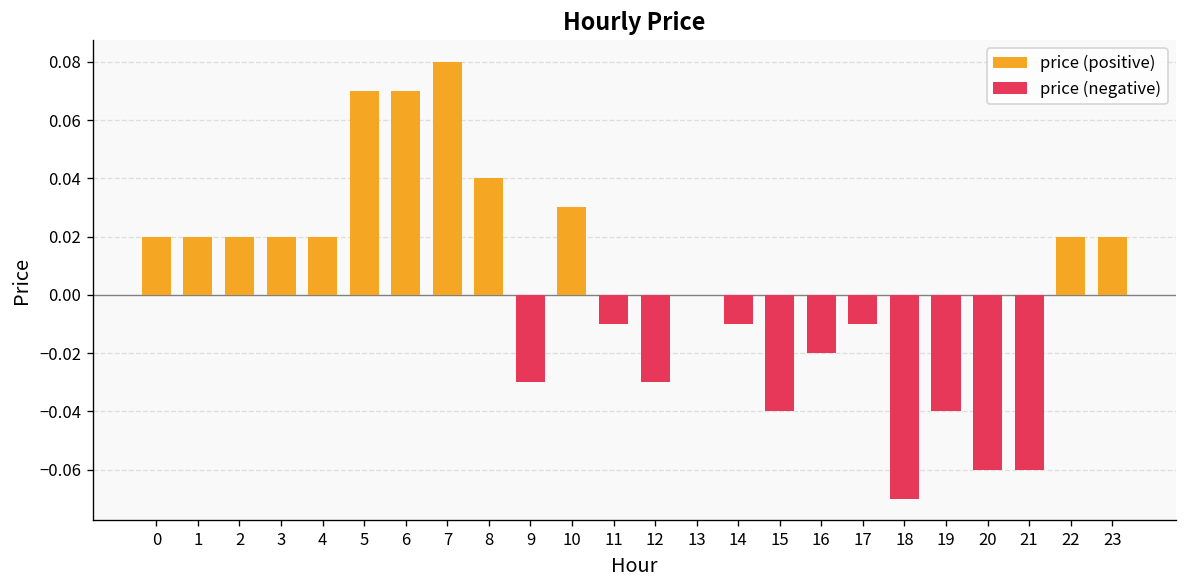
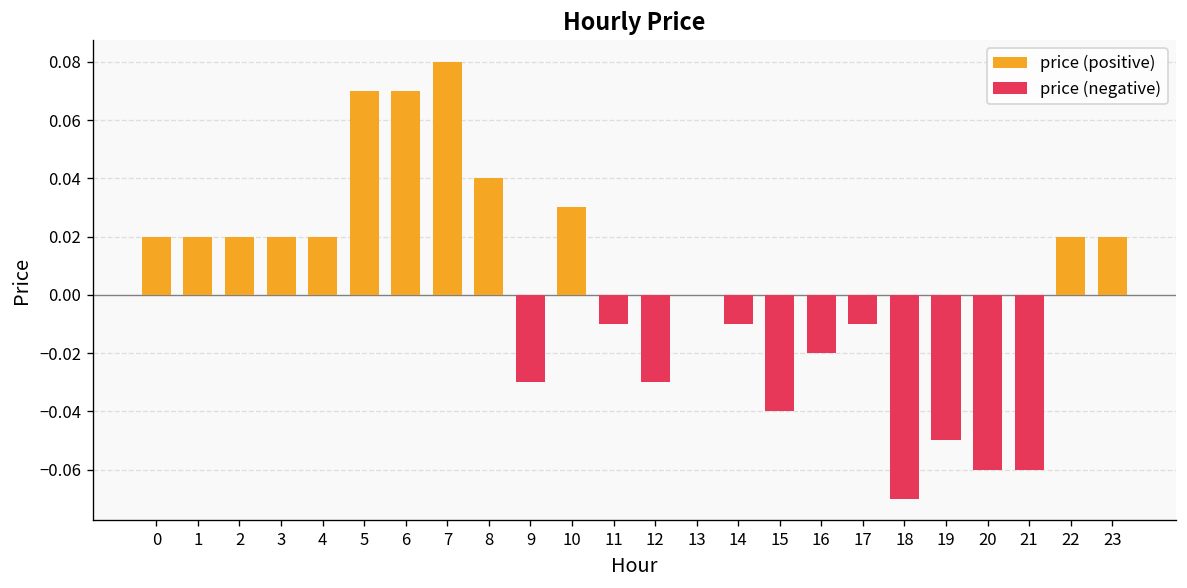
  {
    "price (positive)": {
      "0": 0.02,
      "1": 0.02,
      "2": 0.02,
      "3": 0.02,
      "4": 0.02,
      "5": 0.07,
      "6": 0.07,
      "7": 0.08,
      "8": 0.04,
      "9": 0.00,
      "10": 0.03,
      "11": 0.00,
      "12": 0.00,
      "13": 0.00,
      "14": 0.00,
      "15": 0.00,
      "16": 0.00,
      "17": 0.00,
      "18": 0.00,
      "19": 0.00,
      "20": 0.00,
      "21": 0.00,
      "22": 0.02,
      "23": 0.02
    },
    "price (negative)": {
      "0": 0.00,
      "1": 0.00,
      "2": 0.00,
      "3": 0.00,
      "4": 0.00,
      "5": 0.00,
      "6": 0.00,
      "7": 0.00,
      "8": 0.00,
      "9": -0.03,
      "10": 0.00,
      "11": -0.01,
      "12": -0.03,
      "13": 0.00,
      "14": -0.01,
      "15": -0.04,
      "16": -0.02,
      "17": -0.01,
      "18": -0.07,
-     "19": -0.04,
+     "19": -0.05,
      "20": -0.06,
      "21": -0.06,
      "22": 0.00,
      "23": 0.00
    }
  }
